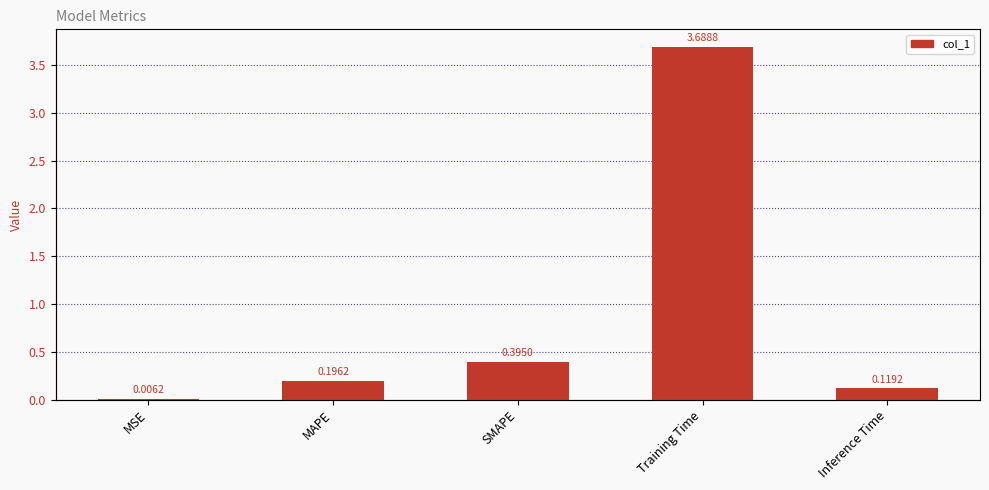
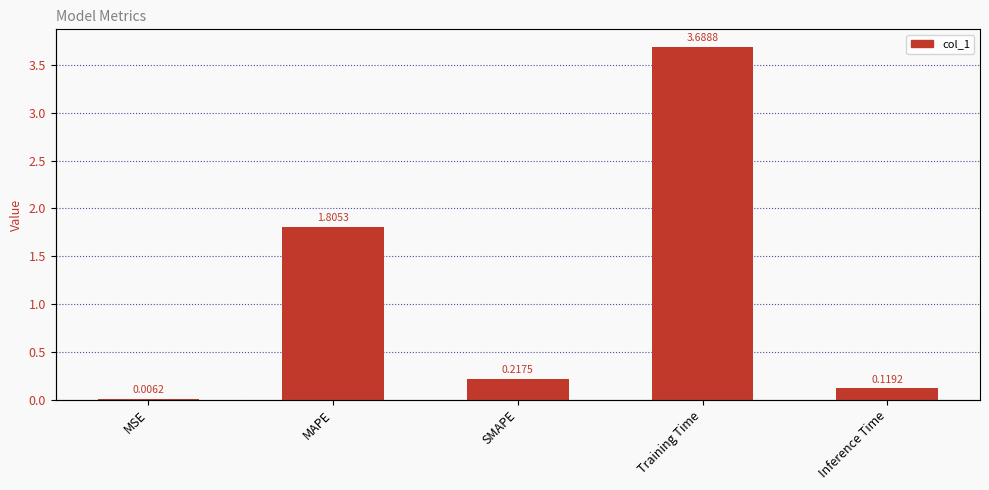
  {
    "MSE": 0.0062,
-   "MAPE": 0.1962,
-   "SMAPE": 0.3950,
+   "MAPE": 1.8053,
+   "SMAPE": 0.2175,
    "Training Time": 3.6888,
    "Inference Time": 0.1192
  }
